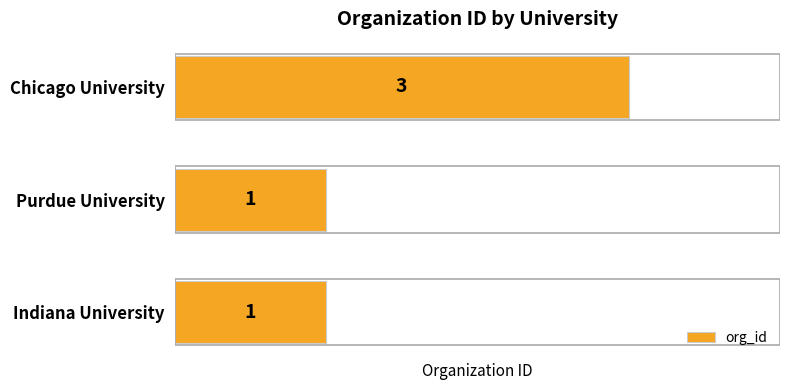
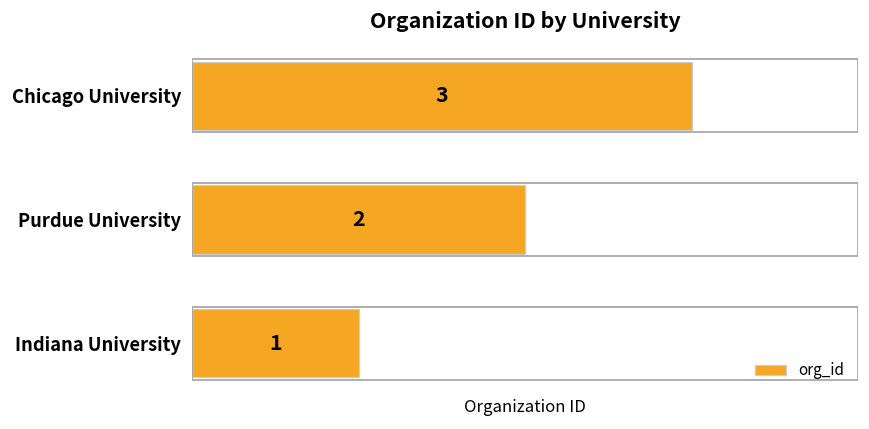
  {
    "Chicago University": 3,
-   "Purdue University": 1,
+   "Purdue University": 2,
    "Indiana University": 1
  }
